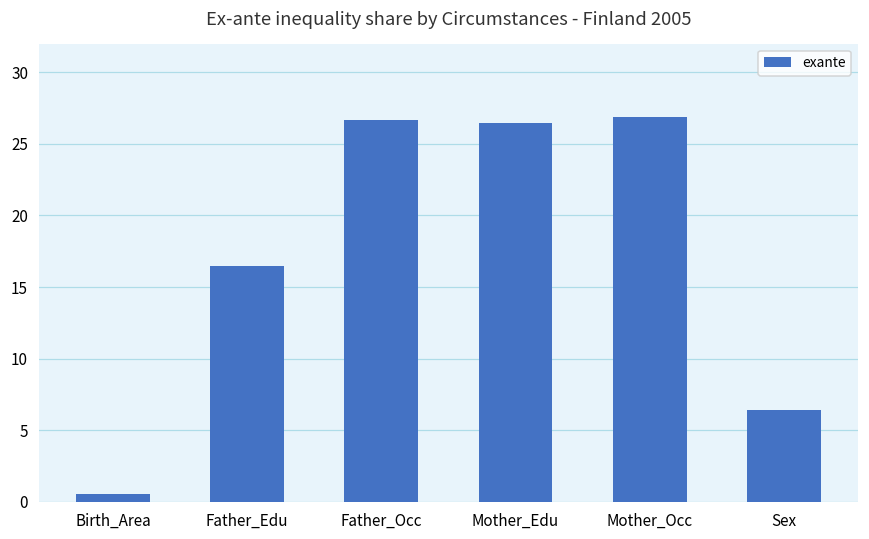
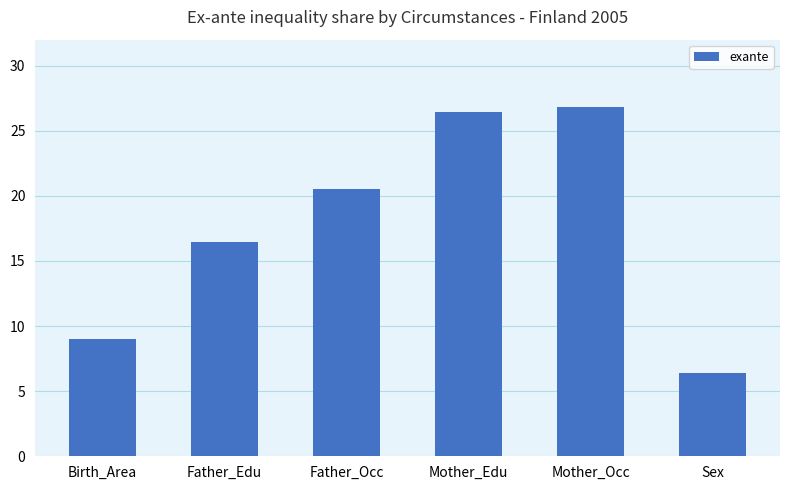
  {
-   "Birth_Area": 0.5,
+   "Birth_Area": 9.0,
    "Father_Edu": 16.5,
-   "Father_Occ": 26.7,
+   "Father_Occ": 20.5,
    "Mother_Edu": 26.4,
    "Mother_Occ": 26.8,
    "Sex": 6.4
  }
